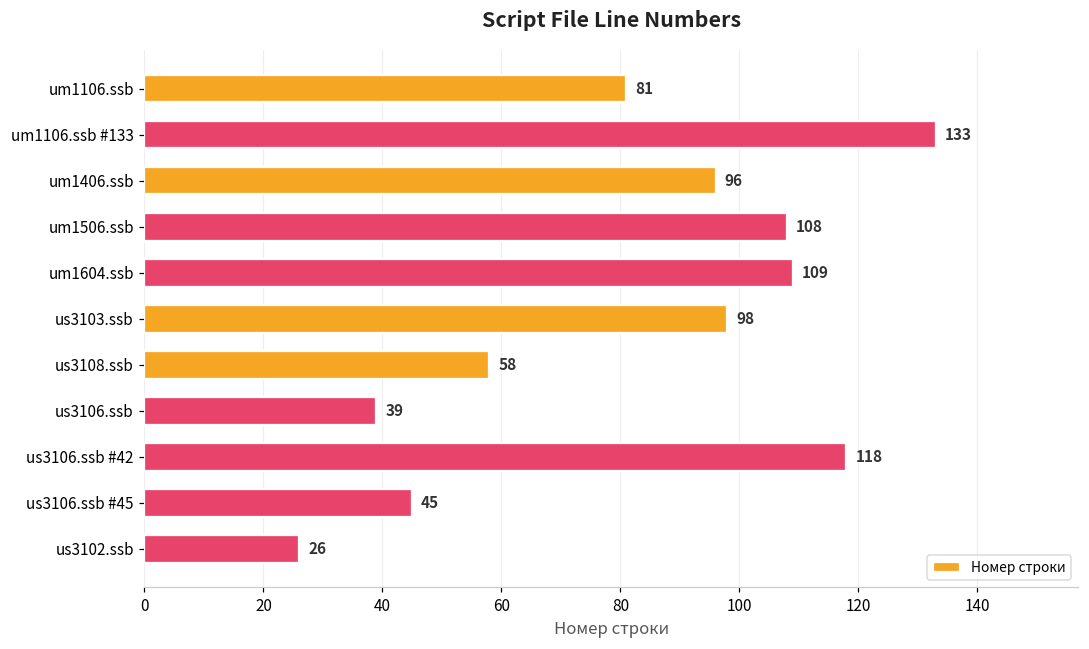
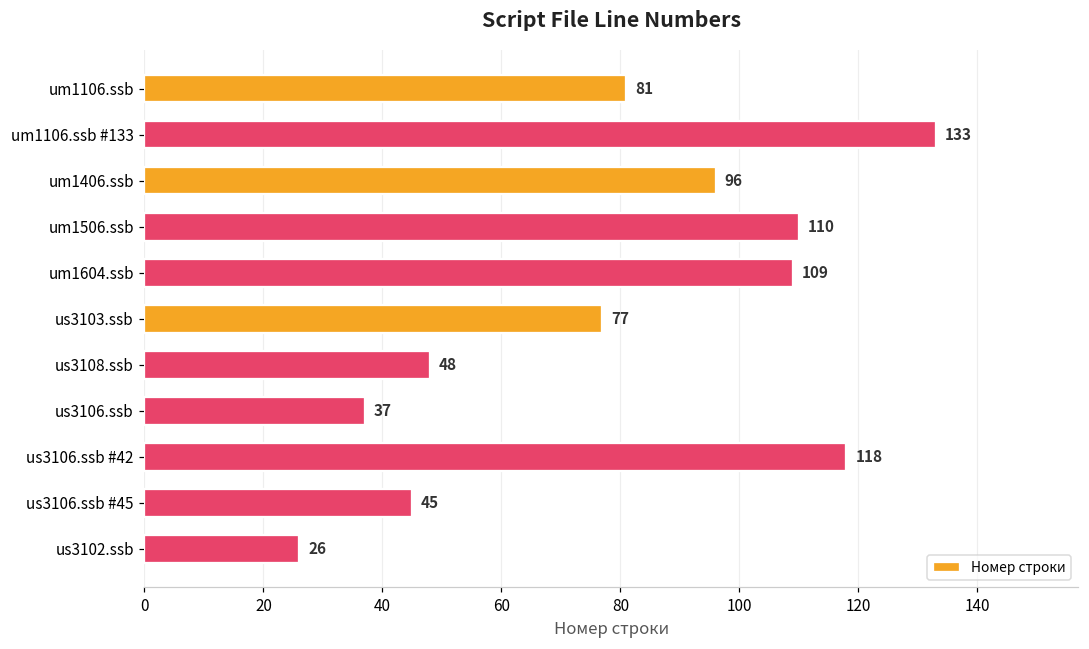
  {
    "um1106.ssb": 81,
    "um1106.ssb #133": 133,
    "um1406.ssb": 96,
-   "um1506.ssb": 108,
+   "um1506.ssb": 110,
    "um1604.ssb": 109,
-   "us3103.ssb": 98,
-   "us3108.ssb": 58,
-   "us3106.ssb": 39,
+   "us3103.ssb": 77,
+   "us3108.ssb": 48,
+   "us3106.ssb": 37,
    "us3106.ssb #42": 118,
    "us3106.ssb #45": 45,
    "us3102.ssb": 26
  }
